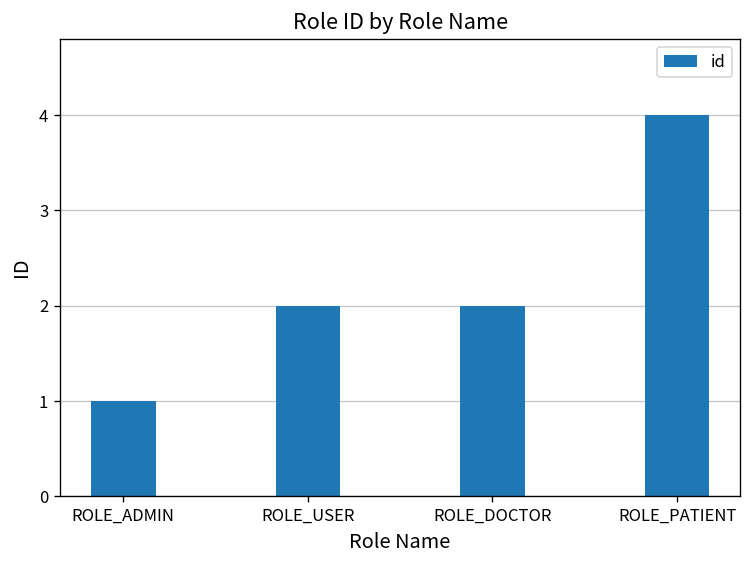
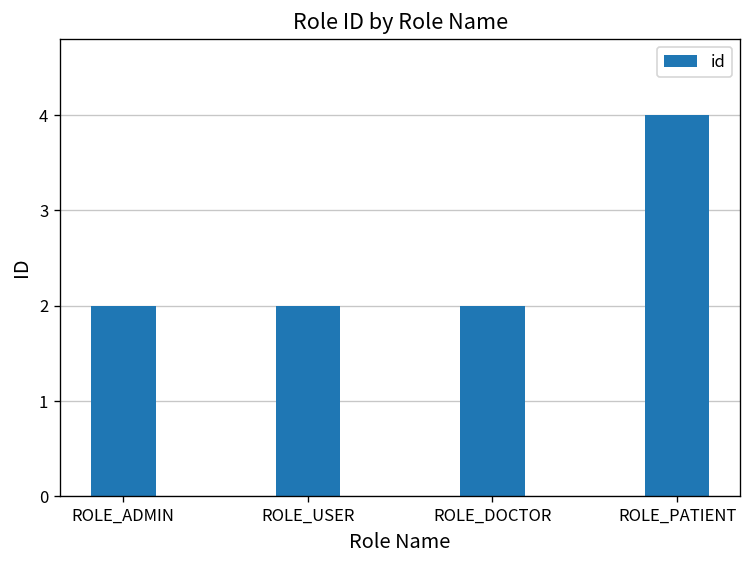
  {
-   "ROLE_ADMIN": 1,
+   "ROLE_ADMIN": 2,
    "ROLE_USER": 2,
    "ROLE_DOCTOR": 2,
    "ROLE_PATIENT": 4
  }
